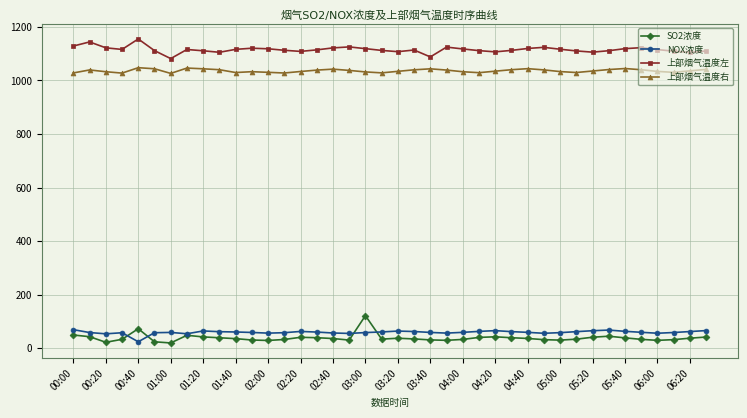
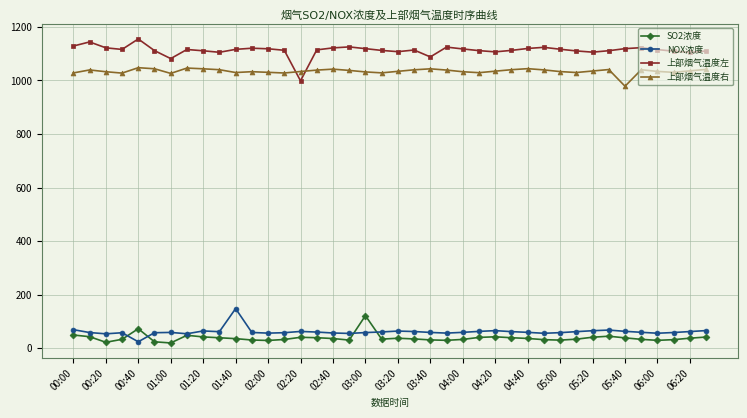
  {
    "SO2浓度": {
      "00:00": 50,
      "00:20": 20,
      "00:40": 70,
      "01:00": 20,
      "01:20": 40,
      "01:40": 40,
      "02:00": 30,
      "02:20": 40,
      "02:40": 40,
      "03:00": 120,
      "03:20": 40,
      "03:40": 30,
      "04:00": 30,
      "04:20": 40,
      "04:40": 40,
      "05:00": 30,
      "05:20": 40,
      "05:40": 40,
      "06:00": 30,
      "06:20": 40
    },
    "NOX浓度": {
      "00:00": 70,
      "00:20": 50,
      "00:40": 20,
      "01:00": 60,
      "01:20": 60,
-     "01:40": 60,
+     "01:40": 150,
      "02:00": 60,
      "02:20": 60,
      "02:40": 60,
      "03:00": 60,
      "03:20": 60,
      "03:40": 60,
      "04:00": 60,
      "04:20": 70,
      "04:40": 60,
      "05:00": 60,
      "05:20": 60,
      "05:40": 60,
      "06:00": 60,
      "06:20": 60
    },
    "上部烟气温度左": {
      "00:00": 1130,
      "00:20": 1120,
      "00:40": 1160,
      "01:00": 1080,
      "01:20": 1110,
      "01:40": 1120,
      "02:00": 1120,
-     "02:20": 1110,
+     "02:20": 1000,
      "02:40": 1120,
      "03:00": 1120,
      "03:20": 1110,
      "03:40": 1090,
      "04:00": 1120,
      "04:20": 1110,
      "04:40": 1120,
      "05:00": 1120,
      "05:20": 1110,
      "05:40": 1120
    },
    "上部烟气温度右": {
      "00:00": 1030,
      "00:20": 1030,
      "00:40": 1050,
      "01:00": 1030,
      "01:20": 1040,
      "01:40": 1030,
      "02:00": 1030,
      "02:20": 1030,
      "02:40": 1040,
      "03:00": 1030,
      "03:20": 1030,
      "03:40": 1040,
      "04:00": 1030,
      "04:20": 1030,
      "04:40": 1040,
      "05:00": 1030,
      "05:20": 1040,
-     "05:40": 1040
+     "05:40": 980
    }
  }
